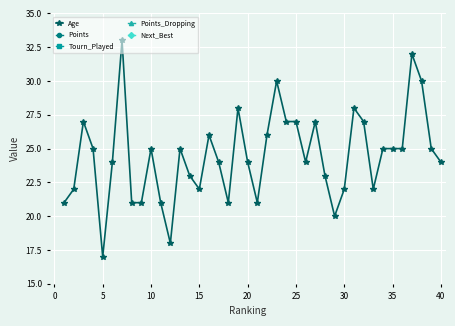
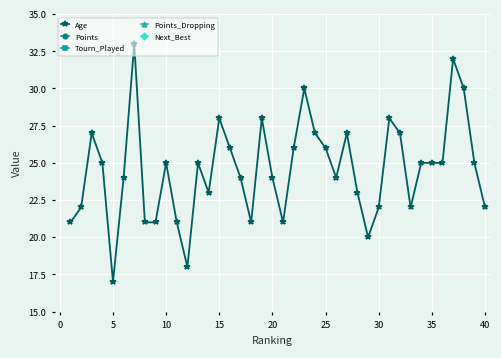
  {
    "Age": {
      "5": 17,
      "10": 25,
-     "15": 22,
+     "15": 28,
      "20": 24,
-     "25": 27,
+     "25": 26,
      "30": 22,
      "35": 25,
-     "40": 24
+     "40": 22
    }
  }
